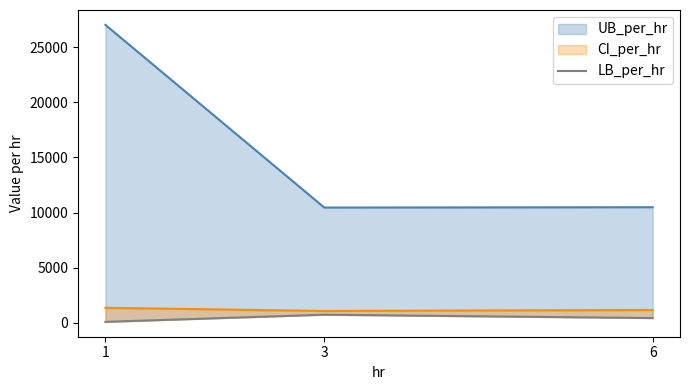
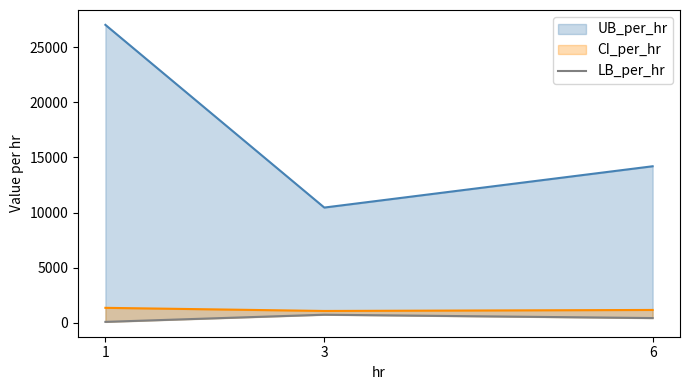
  {
    "LB_per_hr": {
      "1": 100,
      "3": 700,
      "6": 400
    },
    "CI_per_hr": {
      "1": 1400,
      "3": 1100,
      "6": 1200
    },
    "UB_per_hr": {
      "1": 27000,
      "3": 10500,
-     "6": 10500
+     "6": 14200
    }
  }
